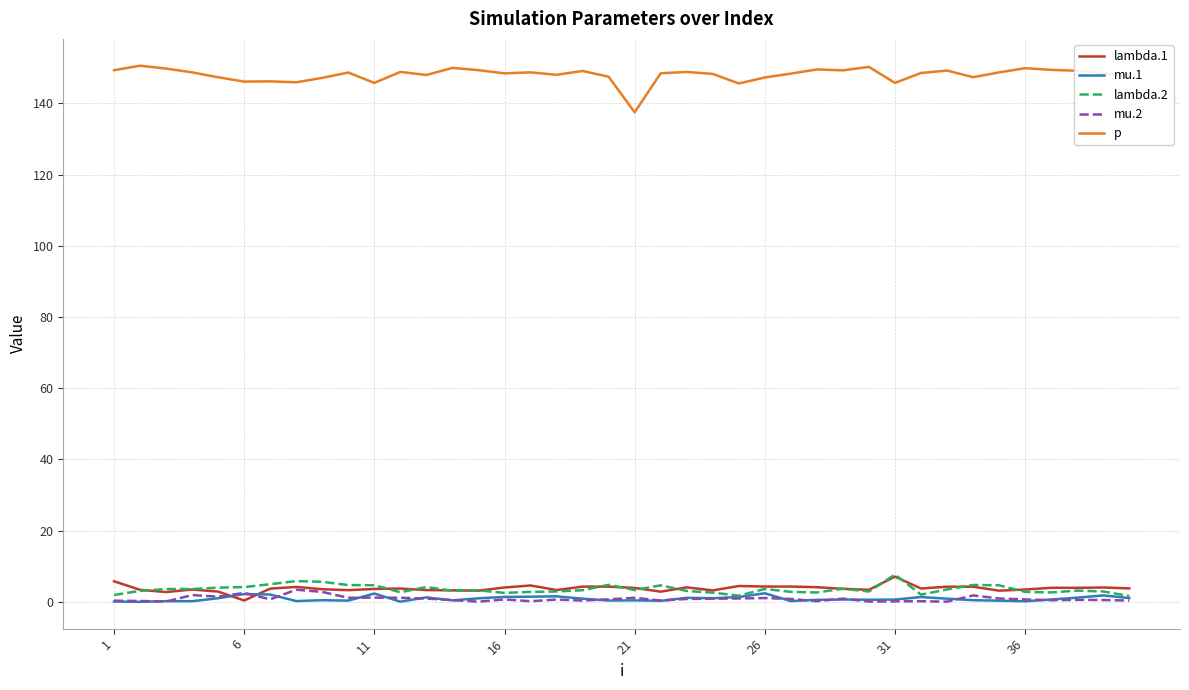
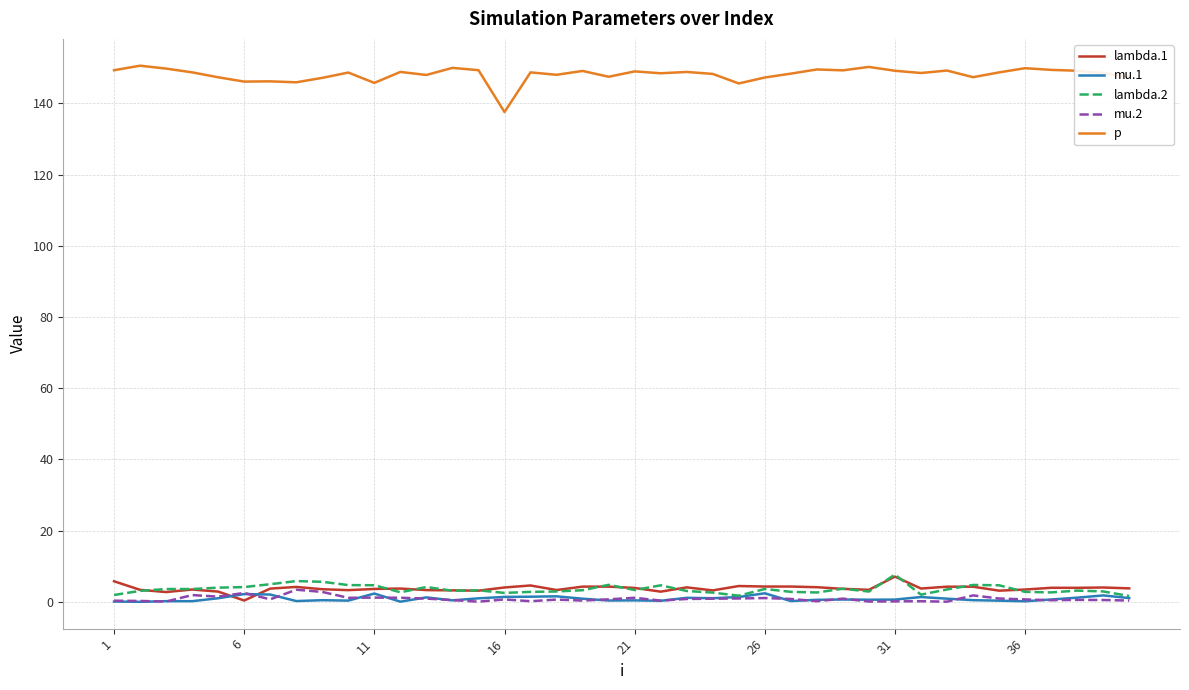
  {
    "lambda.1": {
      "1": 6,
      "6": 0,
      "11": 4,
      "16": 4
    },
    "mu.1": {
      "11": 2,
      "21": 0,
      "26": 2
    },
    "lambda.2": {
      "1": 2,
      "6": 4,
      "11": 5,
      "16": 3
    },
    "mu.2": {
      "11": 1,
      "21": 1,
      "26": 1
    },
    "p": {
      "1": 149,
      "6": 146,
      "11": 146,
-     "16": 148,
-     "21": 138,
+     "16": 138,
+     "21": 149,
      "26": 147,
-     "31": 146,
+     "31": 149,
      "36": 150
    }
  }
